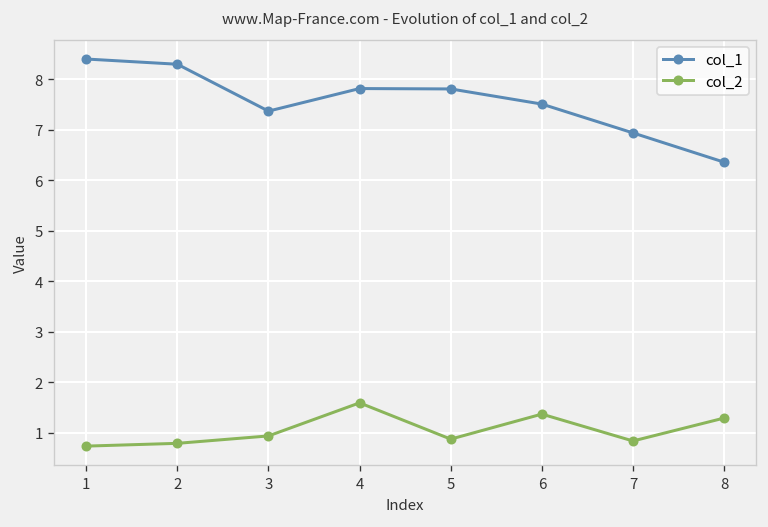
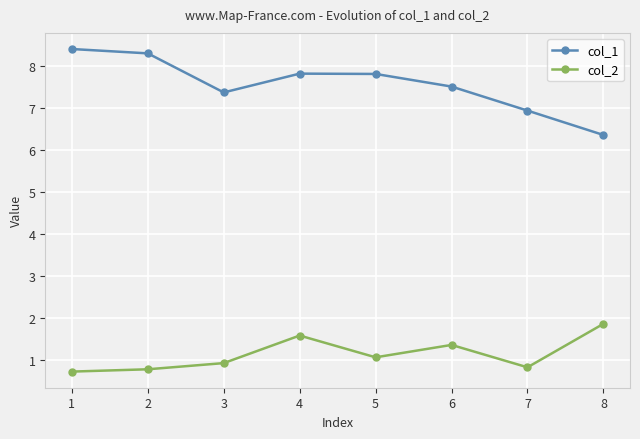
  {
    "col_1": {
      "1": 8.4,
      "2": 8.3,
      "3": 7.4,
      "4": 7.8,
      "5": 7.8,
      "6": 7.5,
      "7": 6.9,
      "8": 6.4
    },
    "col_2": {
      "1": 0.7,
      "2": 0.8,
      "3": 0.9,
      "4": 1.6,
-     "5": 0.9,
+     "5": 1.1,
      "6": 1.4,
      "7": 0.8,
-     "8": 1.3
+     "8": 1.9
    }
  }
